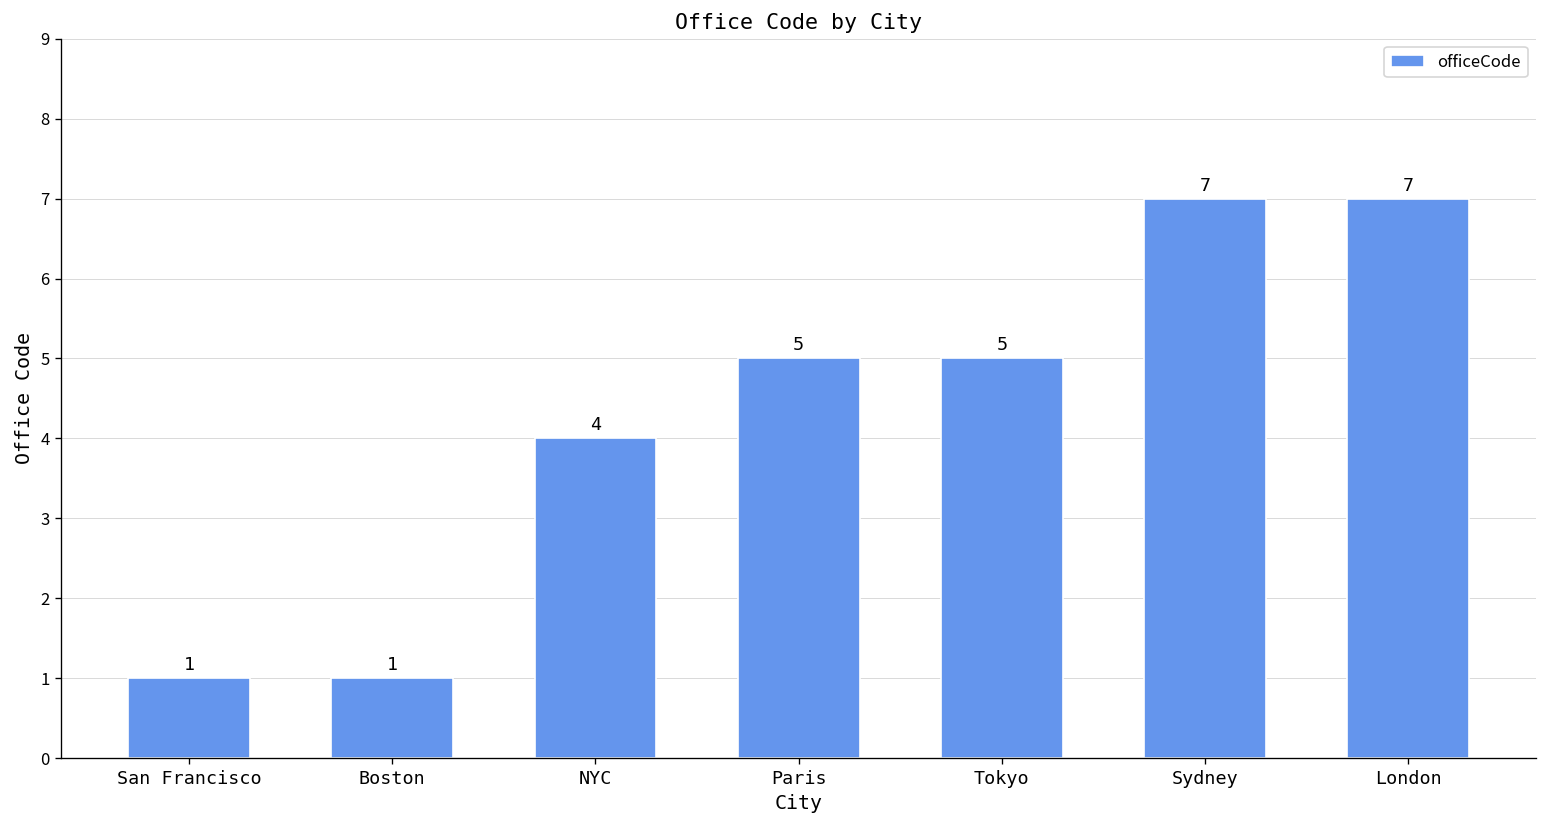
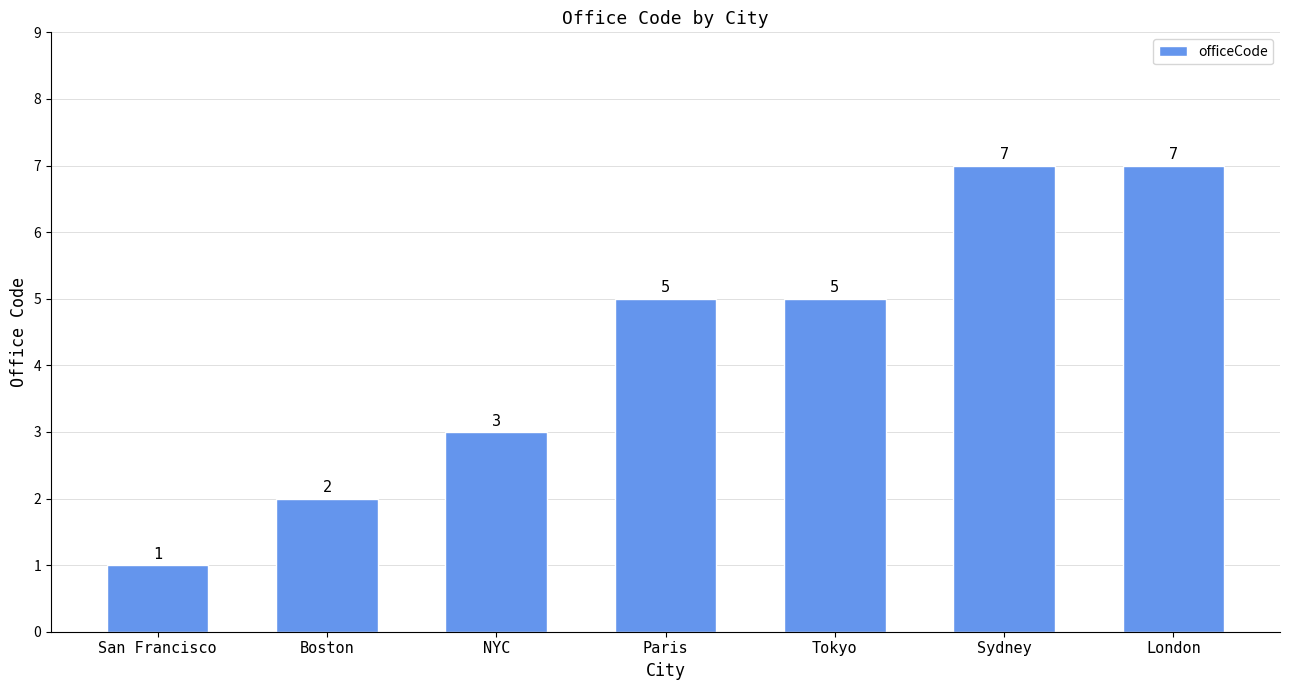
  {
    "San Francisco": 1,
-   "Boston": 1,
-   "NYC": 4,
+   "Boston": 2,
+   "NYC": 3,
    "Paris": 5,
    "Tokyo": 5,
    "Sydney": 7,
    "London": 7
  }
